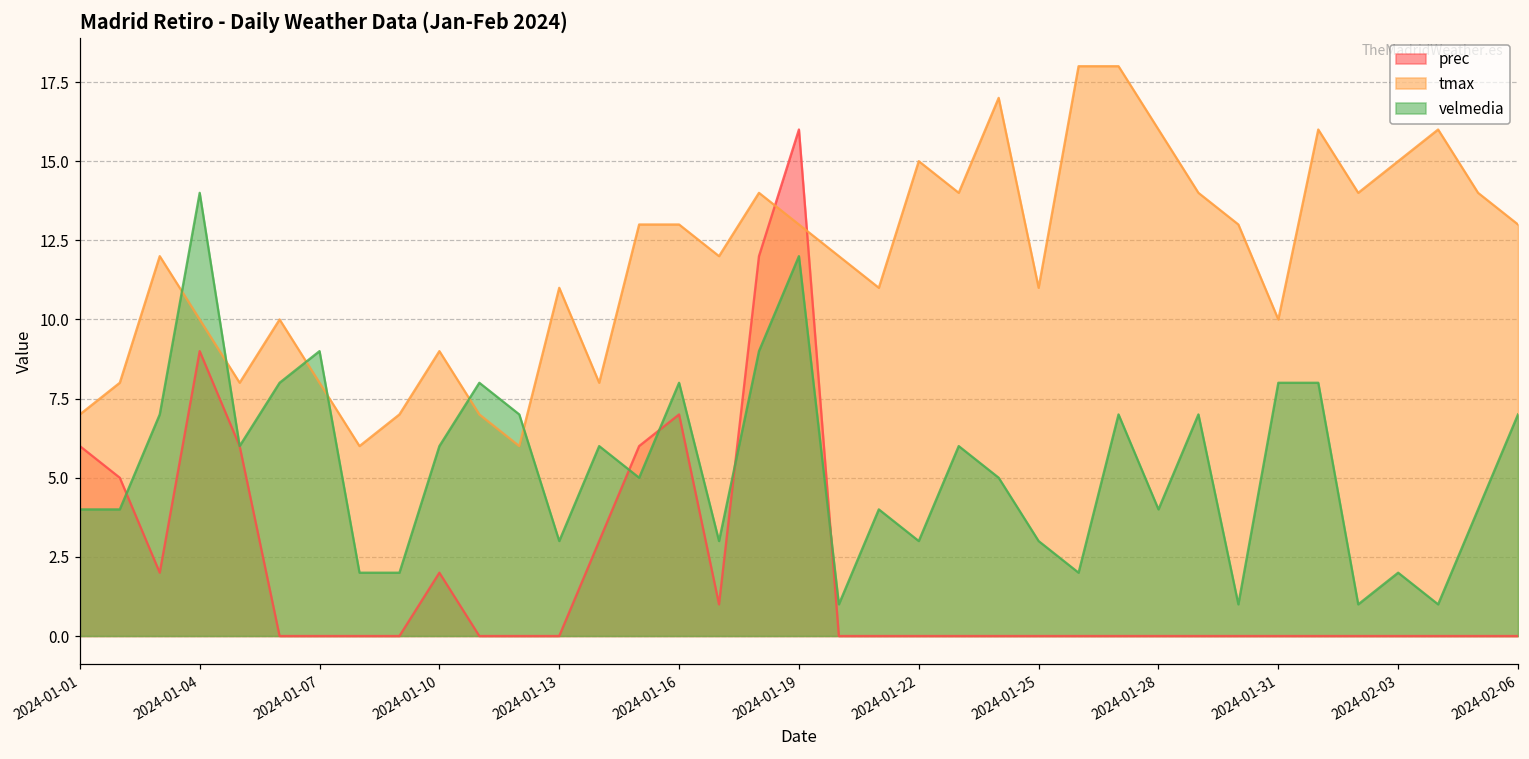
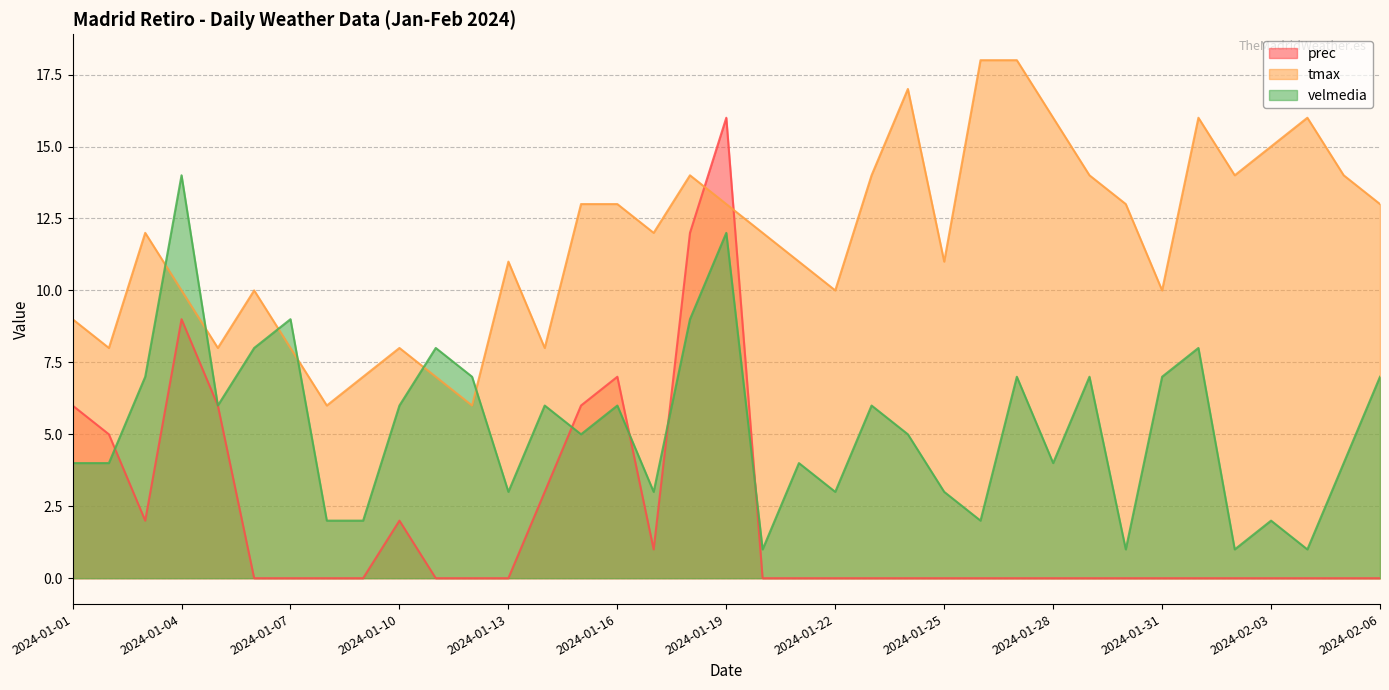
  {
    "prec": {
      "2024-01-01": 6,
      "2024-01-04": 9,
      "2024-01-07": 0,
      "2024-01-10": 2,
      "2024-01-13": 0,
      "2024-01-16": 7,
      "2024-01-19": 16,
      "2024-01-22": 0,
      "2024-01-25": 0,
      "2024-01-28": 0,
      "2024-01-31": 0,
      "2024-02-03": 0,
      "2024-02-06": 0
    },
    "tmax": {
-     "2024-01-01": 7,
+     "2024-01-01": 9,
      "2024-01-04": 10,
      "2024-01-07": 8,
-     "2024-01-10": 9,
+     "2024-01-10": 8,
      "2024-01-13": 11,
      "2024-01-16": 13,
      "2024-01-19": 13,
-     "2024-01-22": 15,
+     "2024-01-22": 10,
      "2024-01-25": 11,
      "2024-01-28": 16,
      "2024-01-31": 10,
      "2024-02-03": 15,
      "2024-02-06": 13
    },
    "velmedia": {
      "2024-01-01": 4,
      "2024-01-04": 14,
      "2024-01-07": 9,
      "2024-01-10": 6,
      "2024-01-13": 3,
-     "2024-01-16": 8,
+     "2024-01-16": 6,
      "2024-01-19": 12,
      "2024-01-22": 3,
      "2024-01-25": 3,
      "2024-01-28": 4,
-     "2024-01-31": 8,
+     "2024-01-31": 7,
      "2024-02-03": 2,
      "2024-02-06": 7
    }
  }
